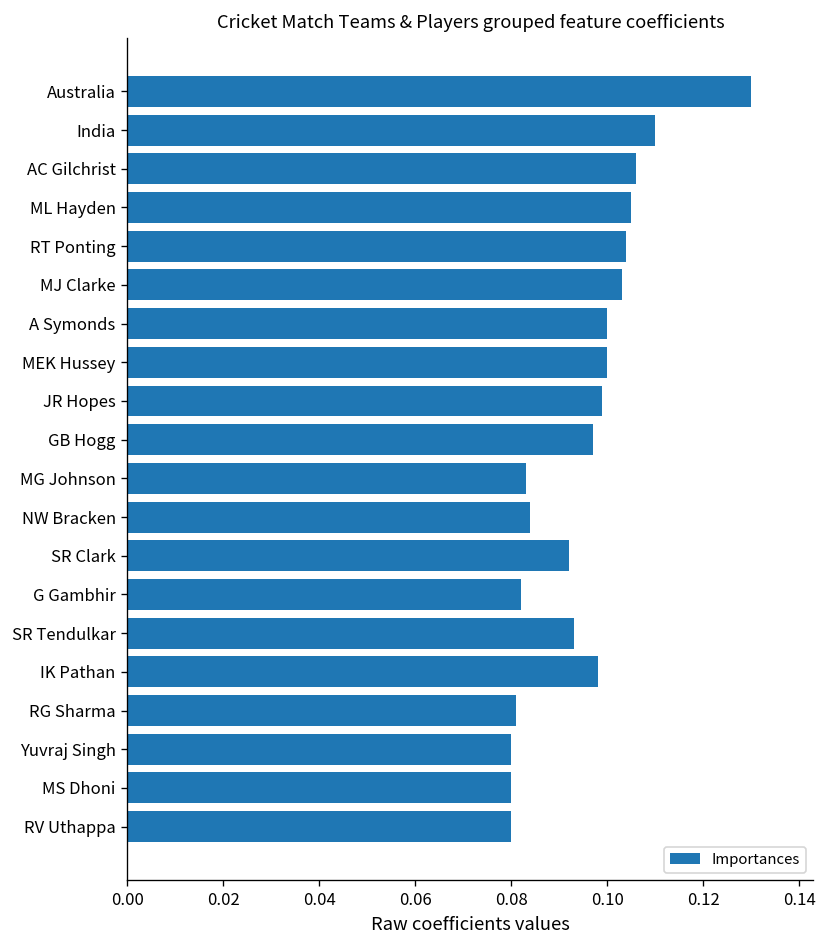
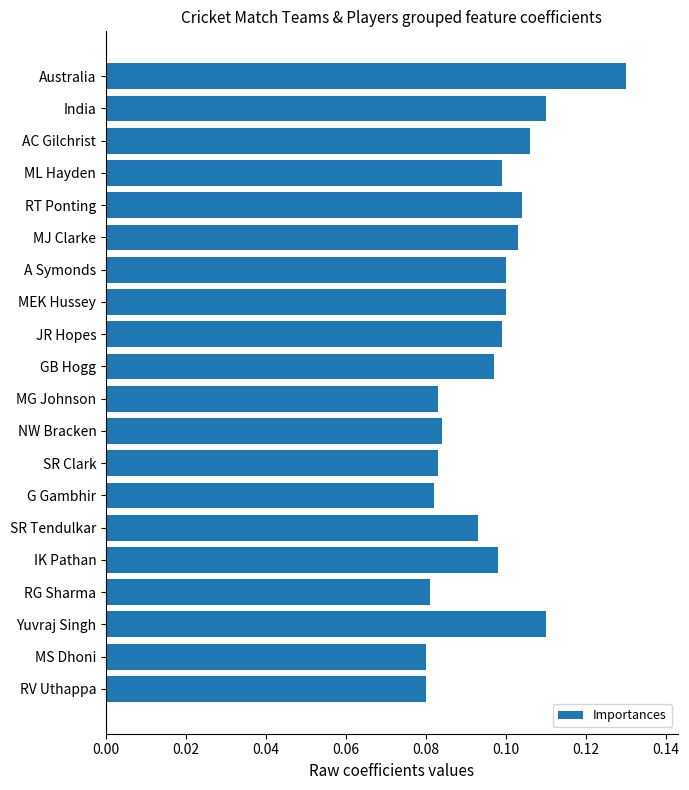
  {
    "Australia": 0.130,
    "India": 0.110,
    "AC Gilchrist": 0.106,
-   "ML Hayden": 0.105,
+   "ML Hayden": 0.099,
    "RT Ponting": 0.104,
    "MJ Clarke": 0.103,
    "A Symonds": 0.100,
    "MEK Hussey": 0.100,
    "JR Hopes": 0.099,
    "GB Hogg": 0.097,
    "MG Johnson": 0.083,
    "NW Bracken": 0.084,
-   "SR Clark": 0.092,
+   "SR Clark": 0.083,
    "G Gambhir": 0.082,
    "SR Tendulkar": 0.093,
    "IK Pathan": 0.098,
    "RG Sharma": 0.081,
-   "Yuvraj Singh": 0.08,
+   "Yuvraj Singh": 0.11,
    "MS Dhoni": 0.080,
    "RV Uthappa": 0.080
  }
